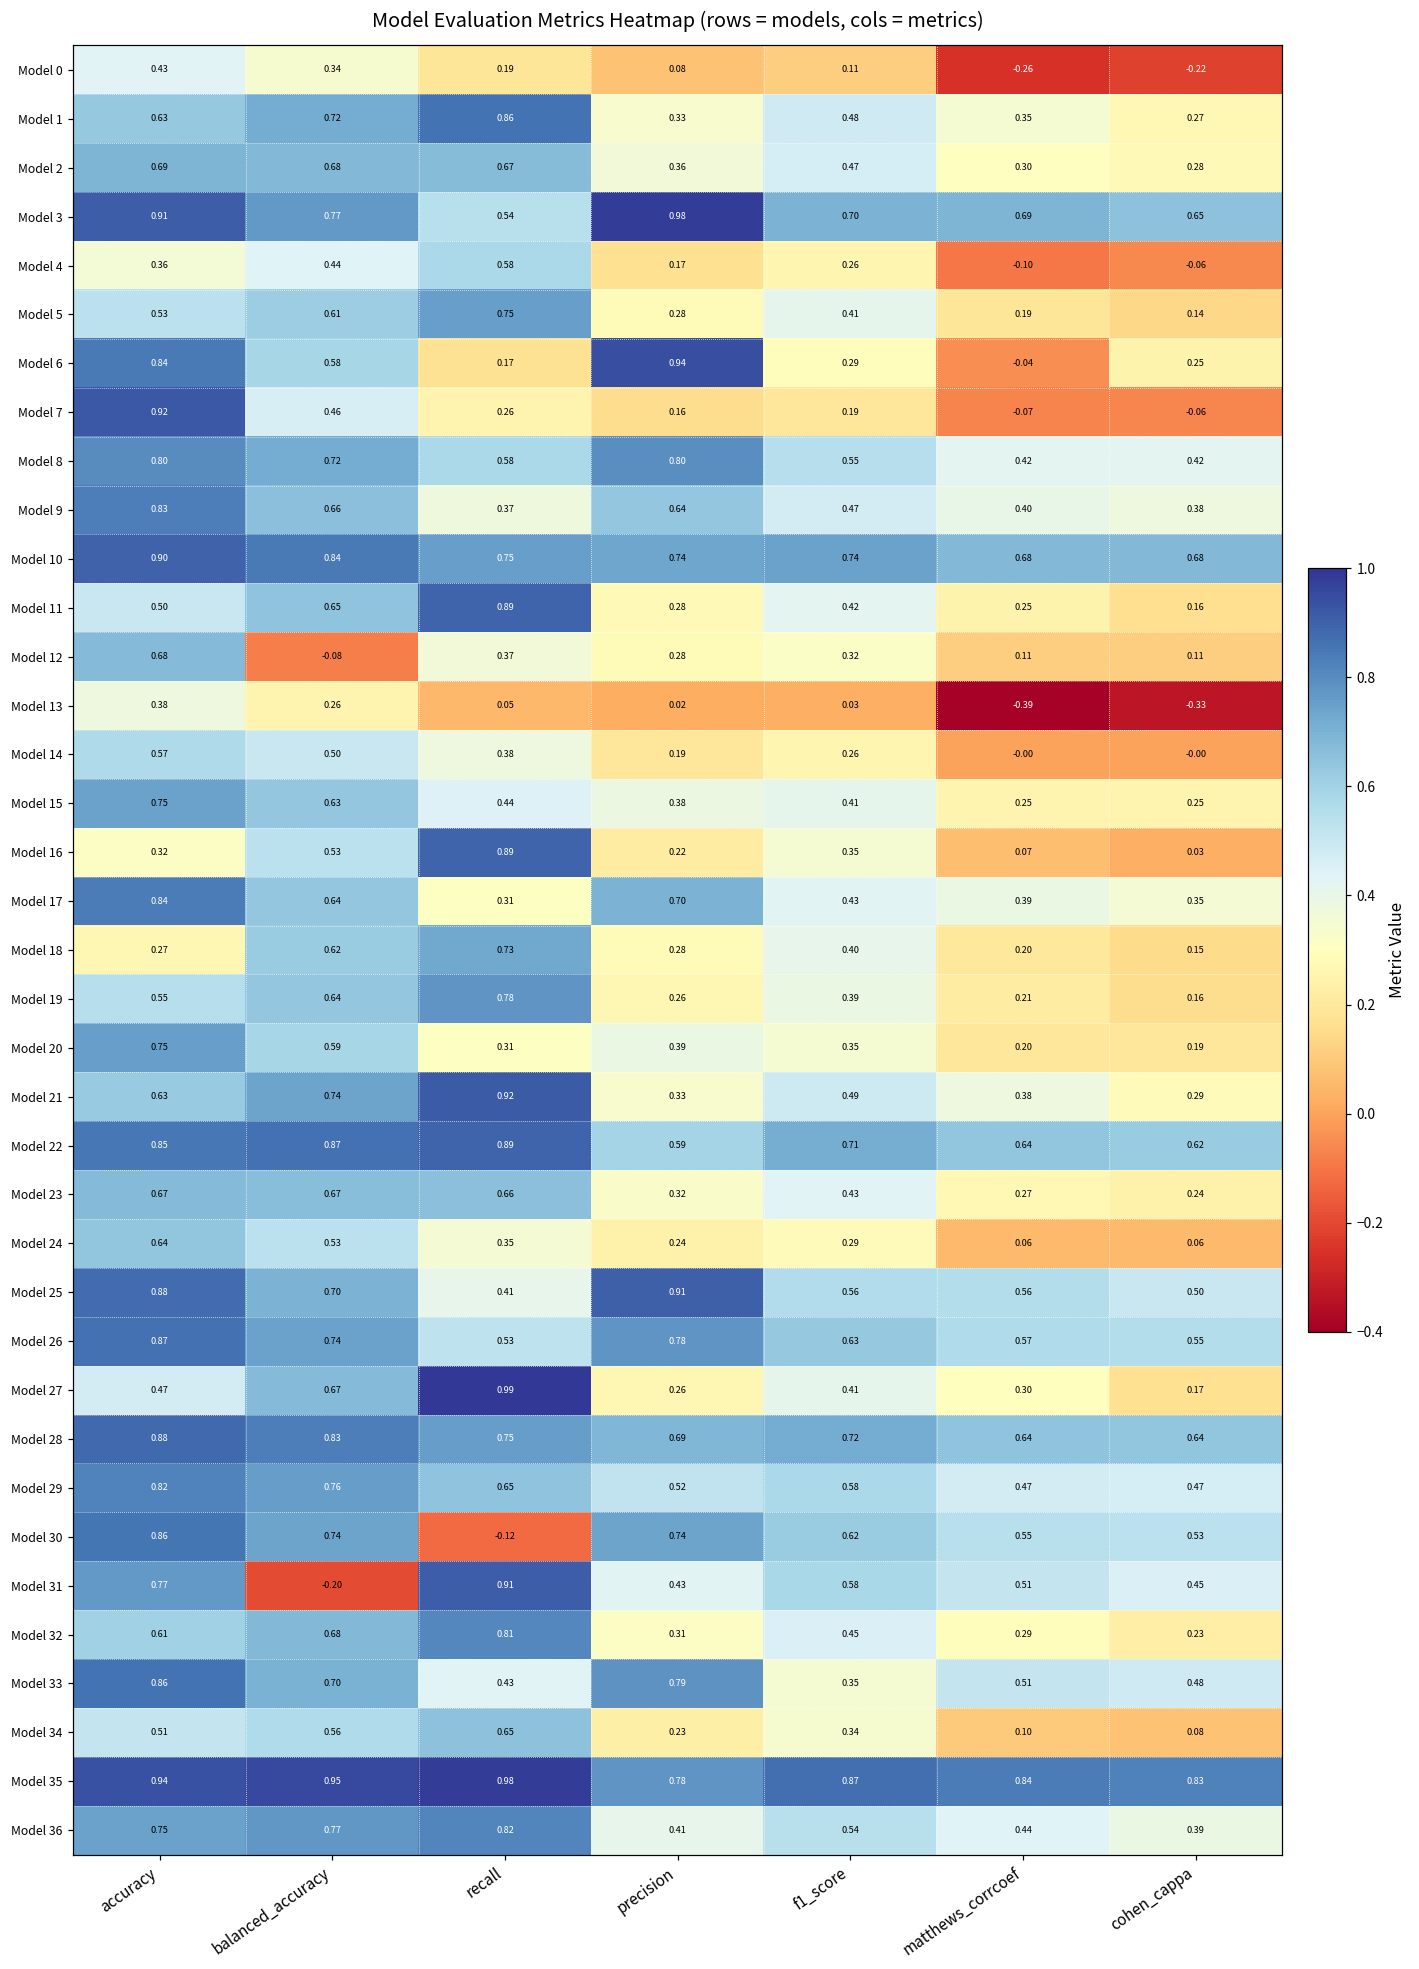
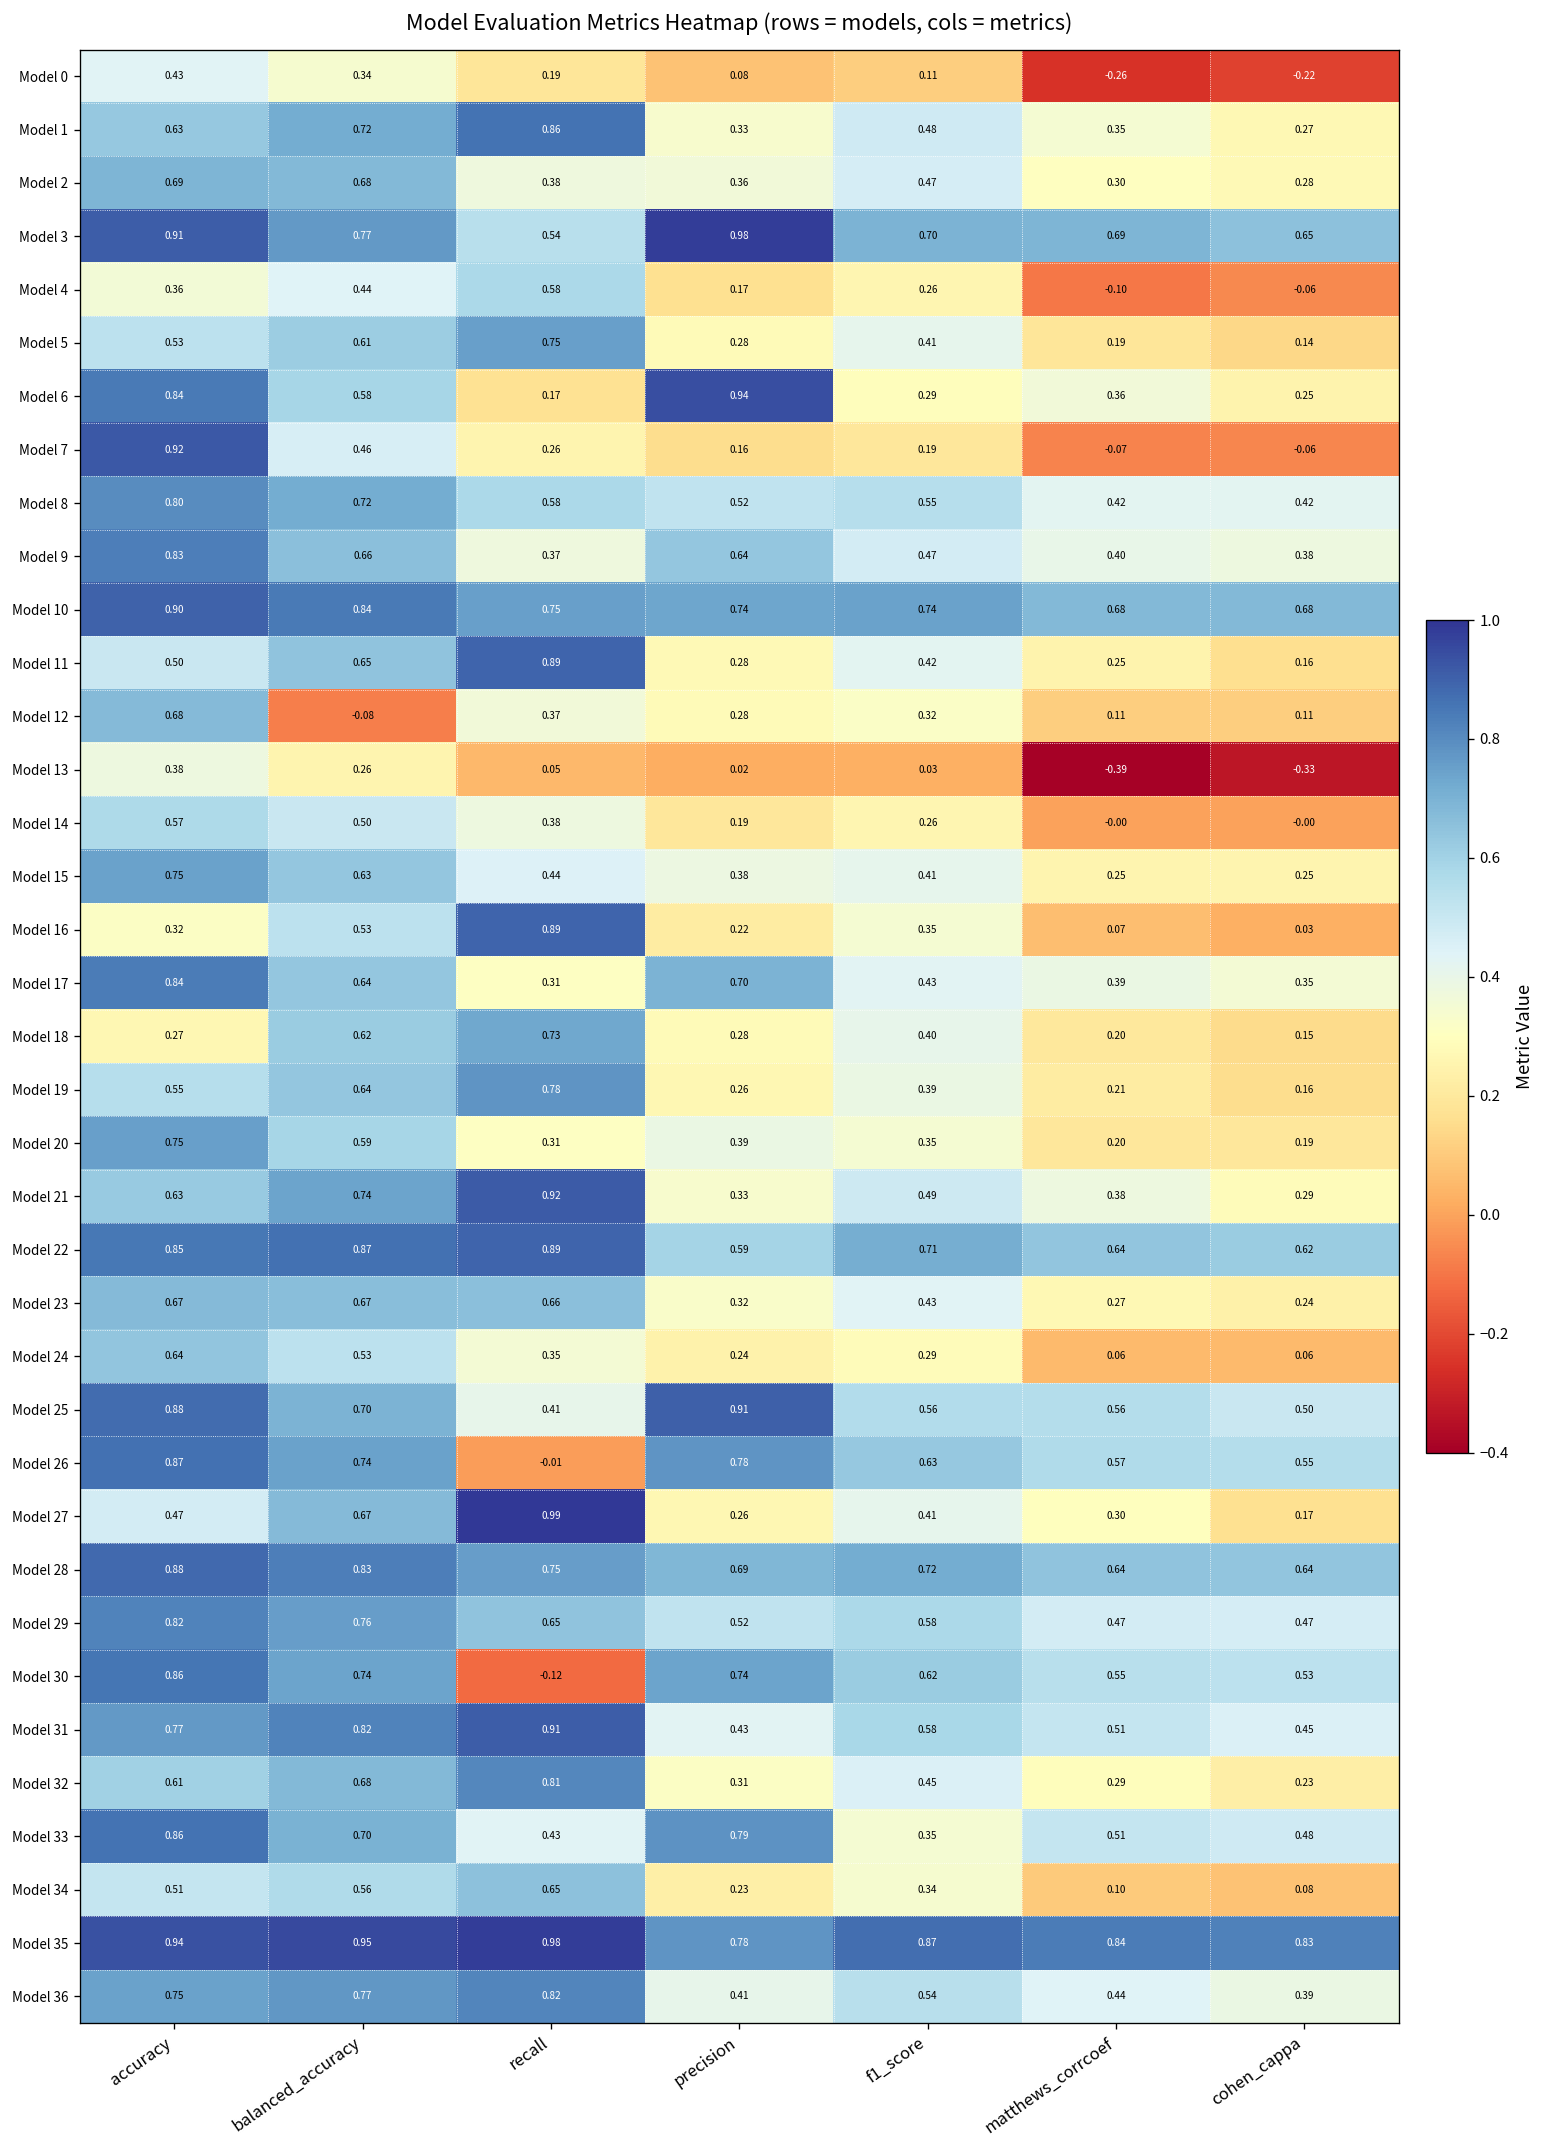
  {
    "Model 2": {
      "accuracy": 0.69,
      "balanced_accuracy": 0.68,
-     "recall": 0.67,
+     "recall": 0.38,
      "precision": 0.36,
      "f1_score": 0.47,
      "matthews_corrcoef": 0.30,
      "cohen_cappa": 0.28
    },
    "Model 6": {
      "accuracy": 0.84,
      "balanced_accuracy": 0.58,
      "recall": 0.17,
      "precision": 0.94,
      "f1_score": 0.29,
-     "matthews_corrcoef": -0.04,
+     "matthews_corrcoef": 0.36,
      "cohen_cappa": 0.25
    },
    "Model 8": {
      "accuracy": 0.80,
      "balanced_accuracy": 0.72,
      "recall": 0.58,
-     "precision": 0.80,
+     "precision": 0.52,
      "f1_score": 0.55,
      "matthews_corrcoef": 0.42,
      "cohen_cappa": 0.42
    },
    "Model 26": {
      "accuracy": 0.87,
      "balanced_accuracy": 0.74,
-     "recall": 0.53,
+     "recall": -0.01,
      "precision": 0.78,
      "f1_score": 0.63,
      "matthews_corrcoef": 0.57,
      "cohen_cappa": 0.55
    },
    "Model 31": {
      "accuracy": 0.77,
-     "balanced_accuracy": -0.20,
+     "balanced_accuracy": 0.82,
      "recall": 0.91,
      "precision": 0.43,
      "f1_score": 0.58,
      "matthews_corrcoef": 0.51,
      "cohen_cappa": 0.45
    }
  }
